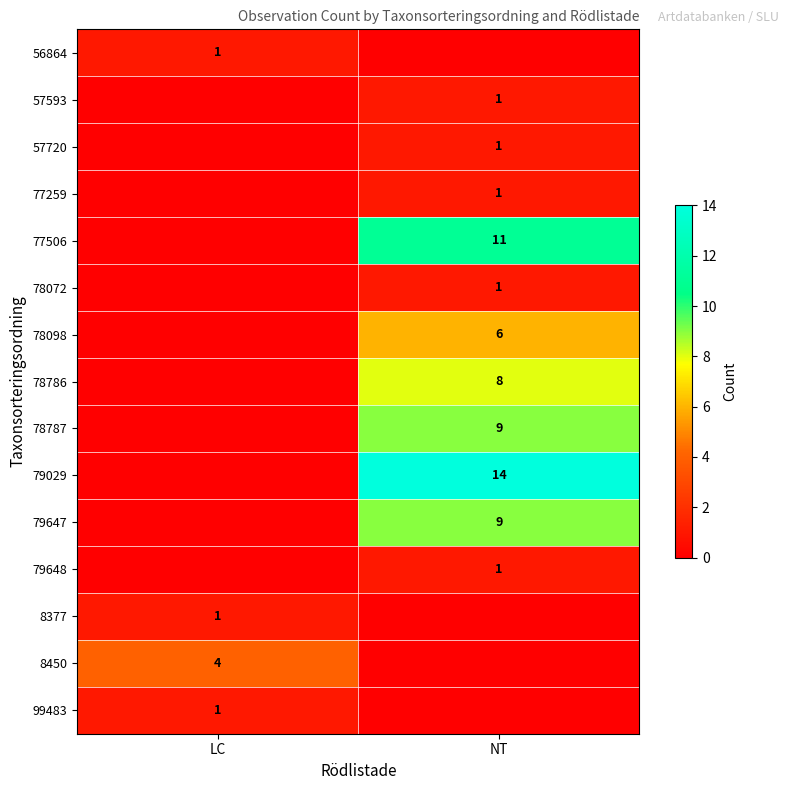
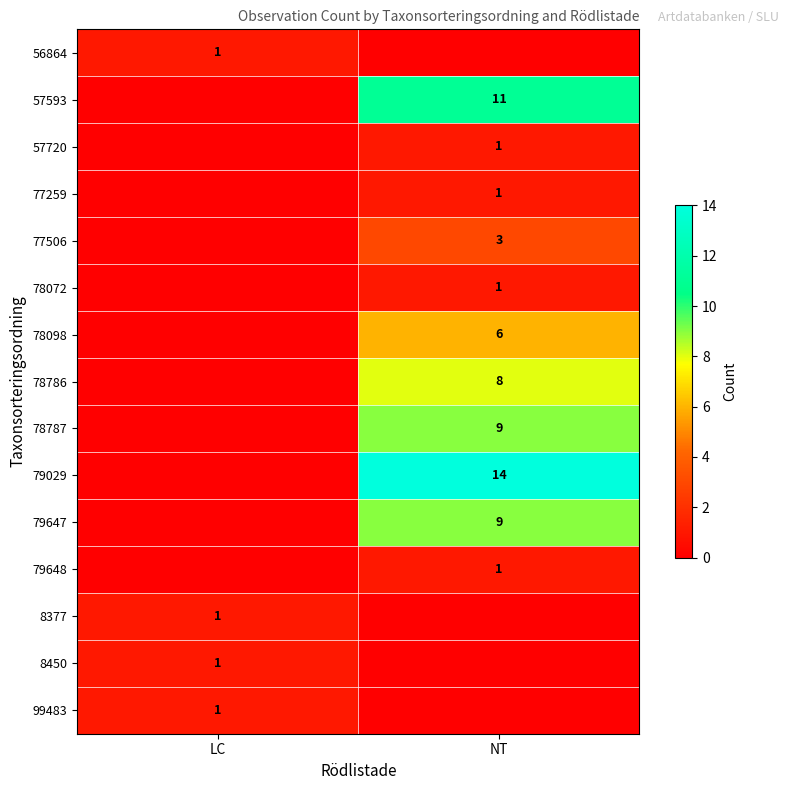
  {
    "56864": {
      "LC": 1
    },
    "57593": {
-     "NT": 1
+     "NT": 11
    },
    "57720": {
      "NT": 1
    },
    "77259": {
      "NT": 1
    },
    "77506": {
-     "NT": 11
+     "NT": 3
    },
    "78072": {
      "NT": 1
    },
    "78098": {
      "NT": 6
    },
    "78786": {
      "NT": 8
    },
    "78787": {
      "NT": 9
    },
    "79029": {
      "NT": 14
    },
    "79647": {
      "NT": 9
    },
    "79648": {
      "NT": 1
    },
    "8377": {
      "LC": 1
    },
    "8450": {
-     "LC": 4
+     "LC": 1
    },
    "99483": {
      "LC": 1
    }
  }
